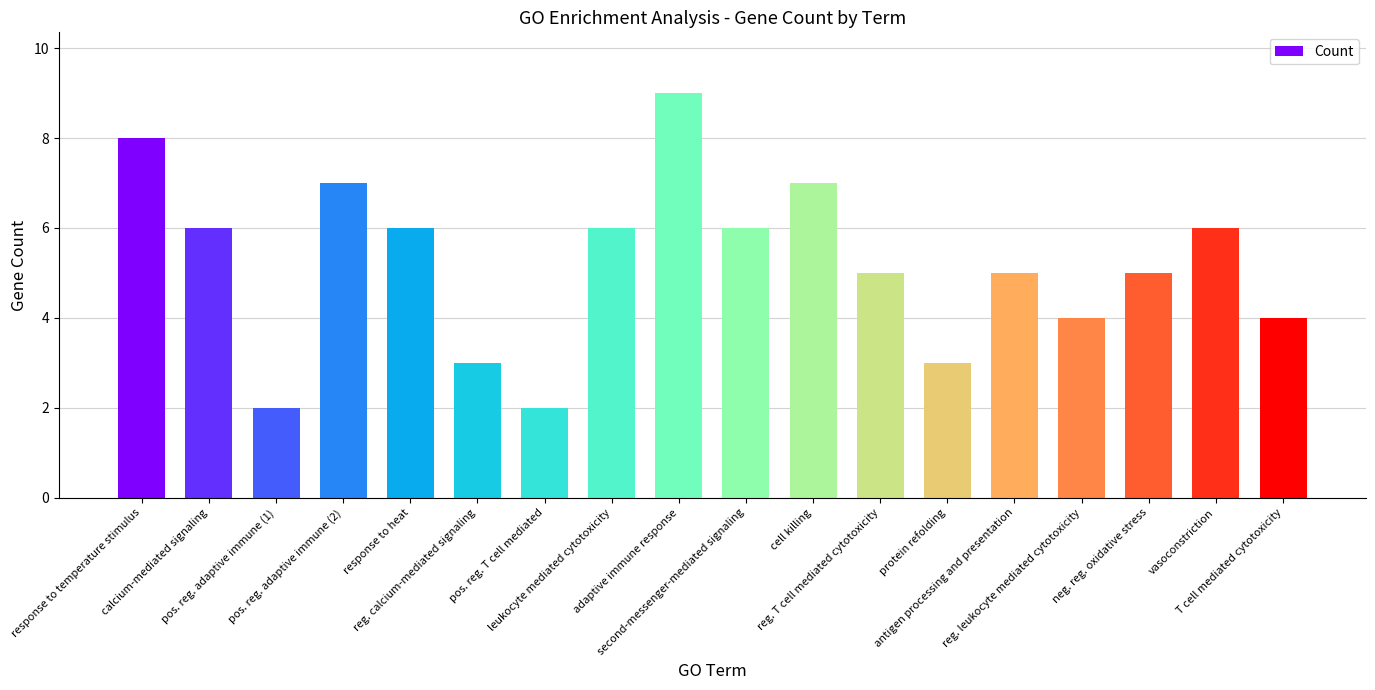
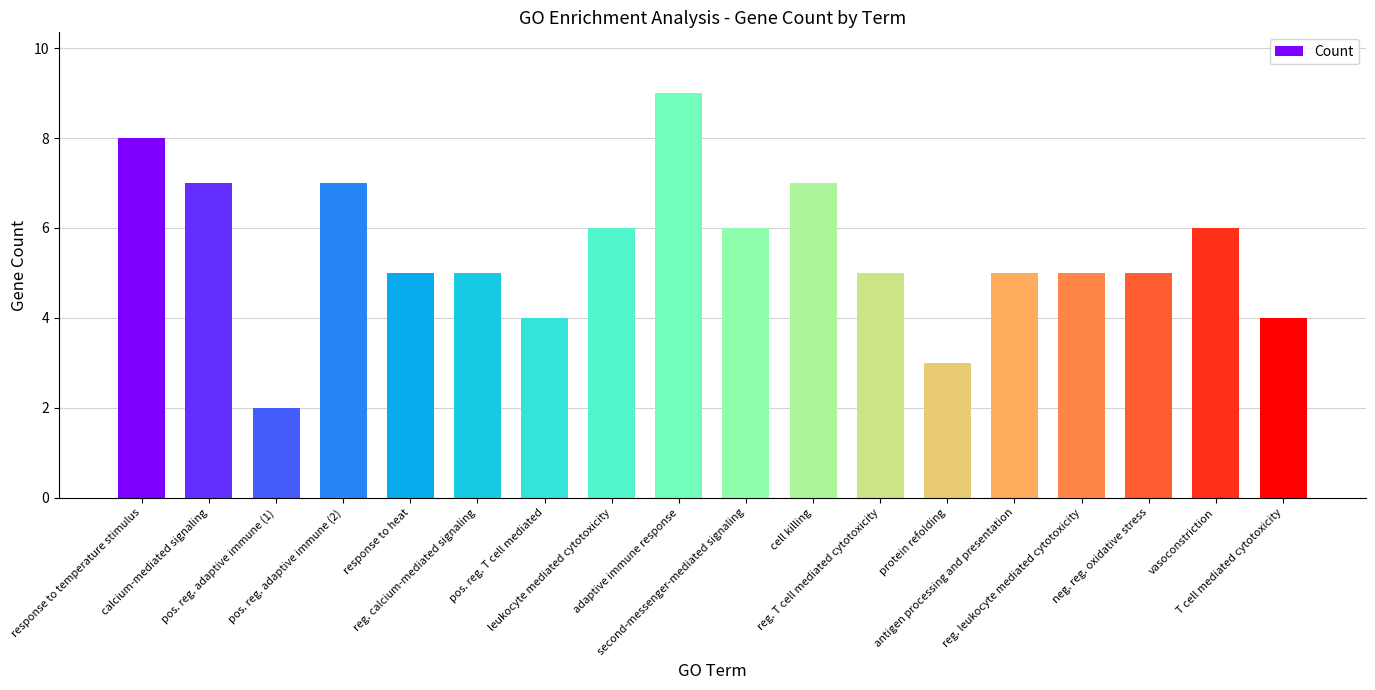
  {
    "response to temperature stimulus": 8,
-   "calcium-mediated signaling": 6,
+   "calcium-mediated signaling": 7,
    "pos. reg. adaptive immune (1)": 2,
    "pos. reg. adaptive immune (2)": 7,
-   "response to heat": 6,
-   "reg. calcium-mediated signaling": 3,
-   "pos. reg. T cell mediated": 2,
+   "response to heat": 5,
+   "reg. calcium-mediated signaling": 5,
+   "pos. reg. T cell mediated": 4,
    "leukocyte mediated cytotoxicity": 6,
    "adaptive immune response": 9,
    "second-messenger-mediated signaling": 6,
    "cell killing": 7,
    "reg. T cell mediated cytotoxicity": 5,
    "protein refolding": 3,
    "antigen processing and presentation": 5,
-   "reg. leukocyte mediated cytotoxicity": 4,
+   "reg. leukocyte mediated cytotoxicity": 5,
    "neg. reg. oxidative stress": 5,
    "vasoconstriction": 6,
    "T cell mediated cytotoxicity": 4
  }
